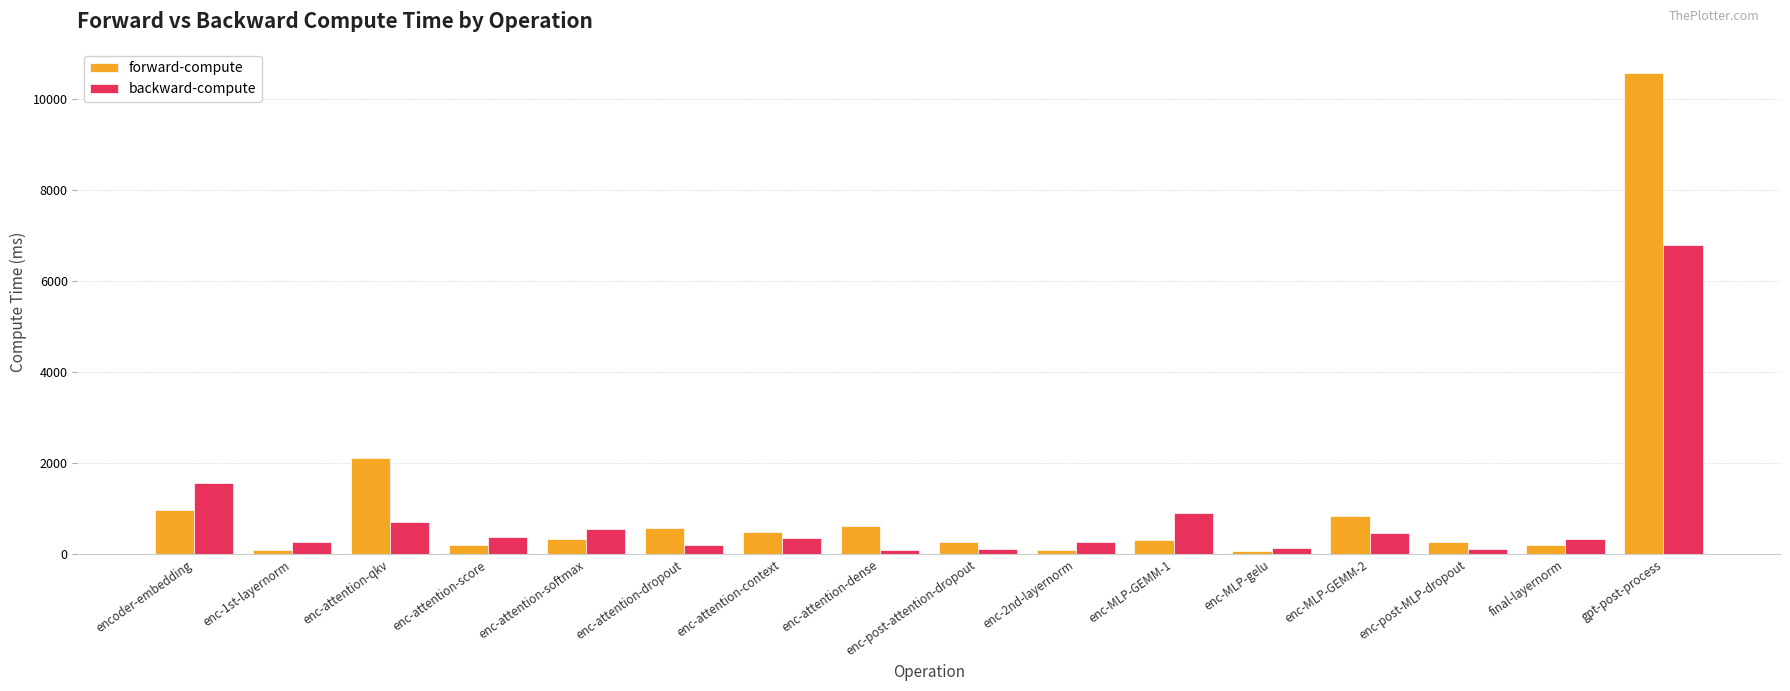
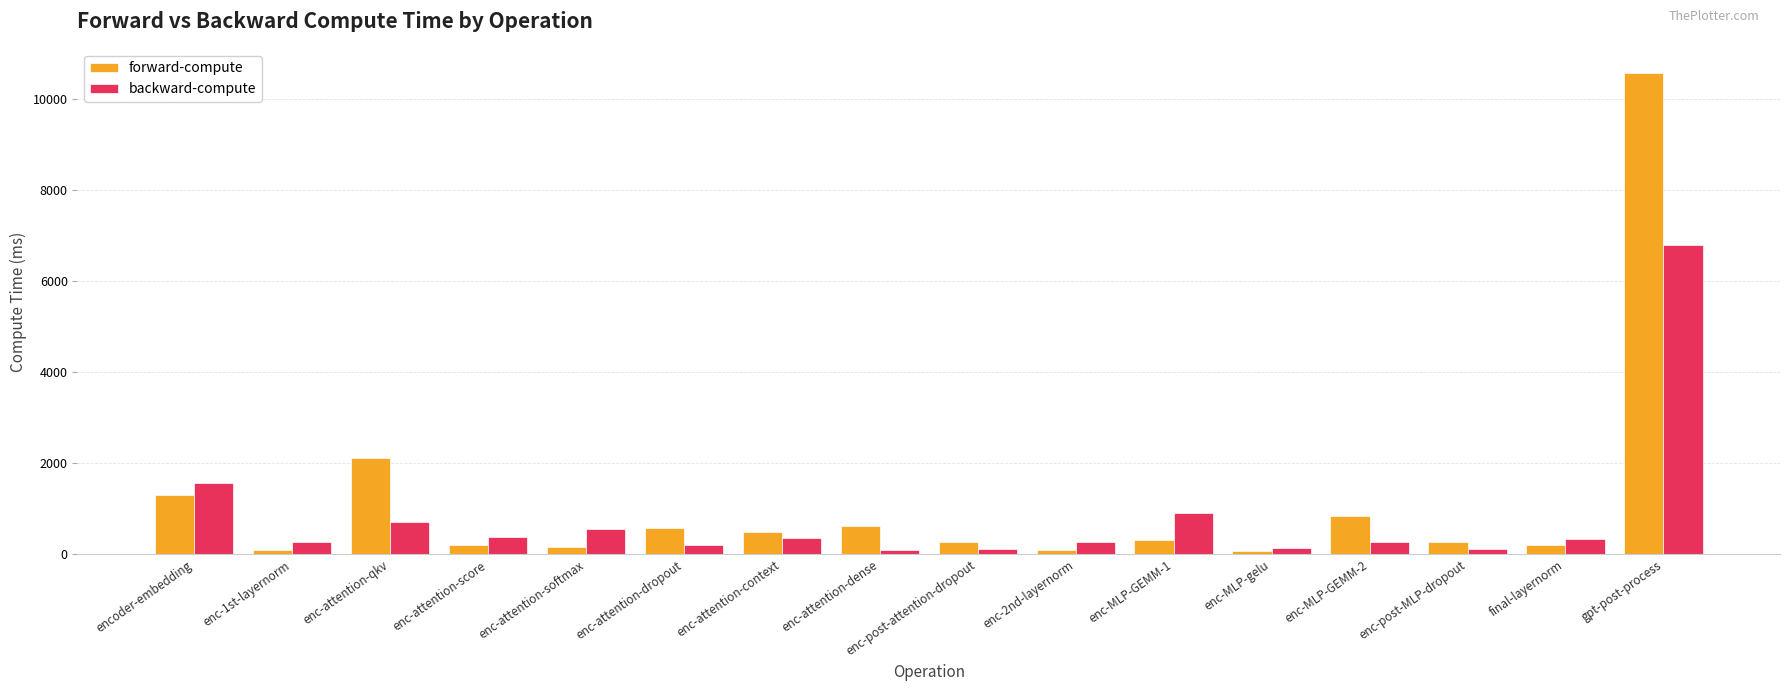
  {
    "forward-compute": {
-     "encoder-embedding": 1000,
+     "encoder-embedding": 1300,
      "enc-1st-layernorm": 100,
      "enc-attention-qkv": 2100,
      "enc-attention-score": 200,
-     "enc-attention-softmax": 300,
+     "enc-attention-softmax": 200,
      "enc-attention-dropout": 600,
      "enc-attention-context": 500,
      "enc-attention-dense": 600,
      "enc-post-attention-dropout": 300,
      "enc-2nd-layernorm": 100,
      "enc-MLP-GEMM-1": 300,
      "enc-MLP-gelu": 100,
      "enc-MLP-GEMM-2": 900,
      "enc-post-MLP-dropout": 300,
      "final-layernorm": 200,
      "gpt-post-process": 10600
    },
    "backward-compute": {
      "encoder-embedding": 1600,
      "enc-1st-layernorm": 300,
      "enc-attention-qkv": 700,
      "enc-attention-score": 400,
      "enc-attention-softmax": 600,
      "enc-attention-dropout": 200,
      "enc-attention-context": 400,
      "enc-attention-dense": 100,
      "enc-post-attention-dropout": 100,
      "enc-2nd-layernorm": 300,
      "enc-MLP-GEMM-1": 900,
      "enc-MLP-gelu": 100,
-     "enc-MLP-GEMM-2": 500,
+     "enc-MLP-GEMM-2": 300,
      "enc-post-MLP-dropout": 100,
      "final-layernorm": 300,
      "gpt-post-process": 6800
    }
  }
